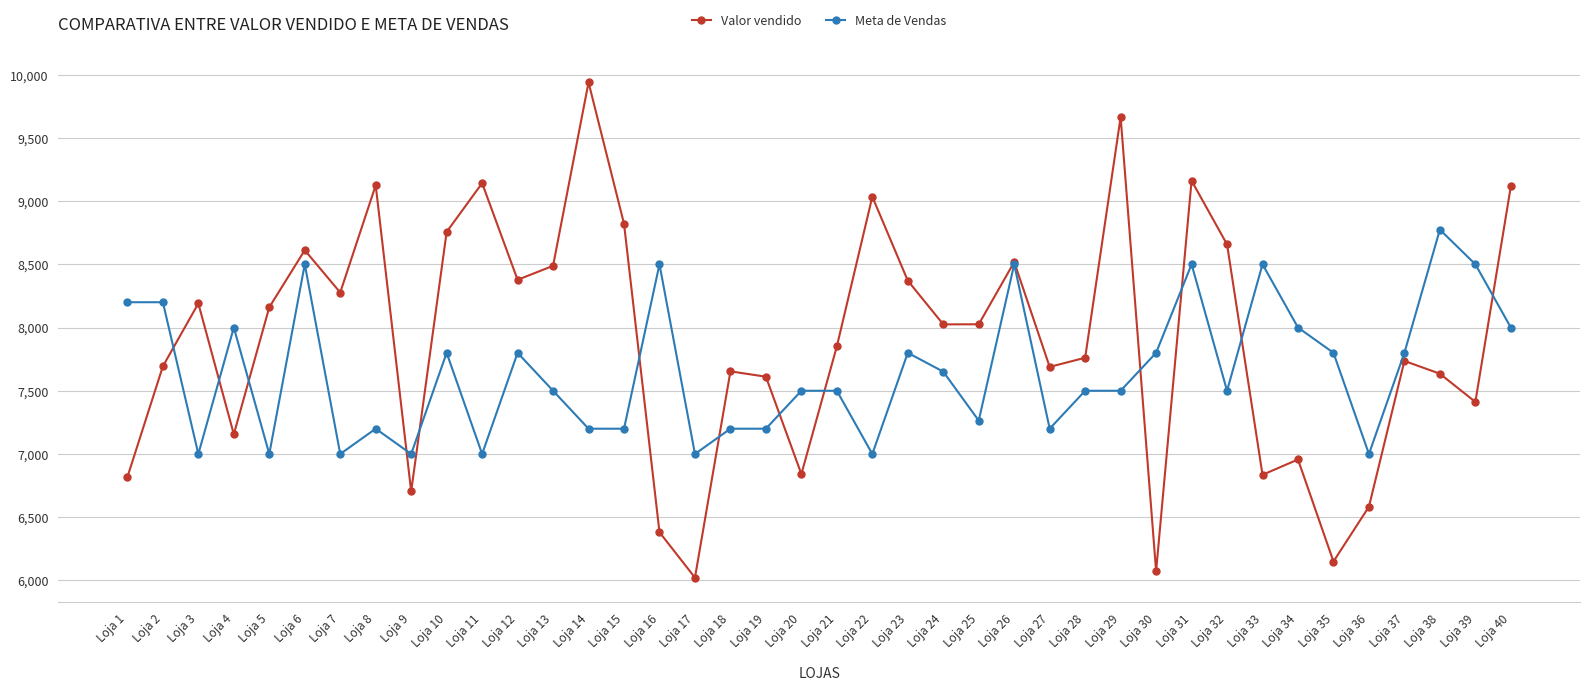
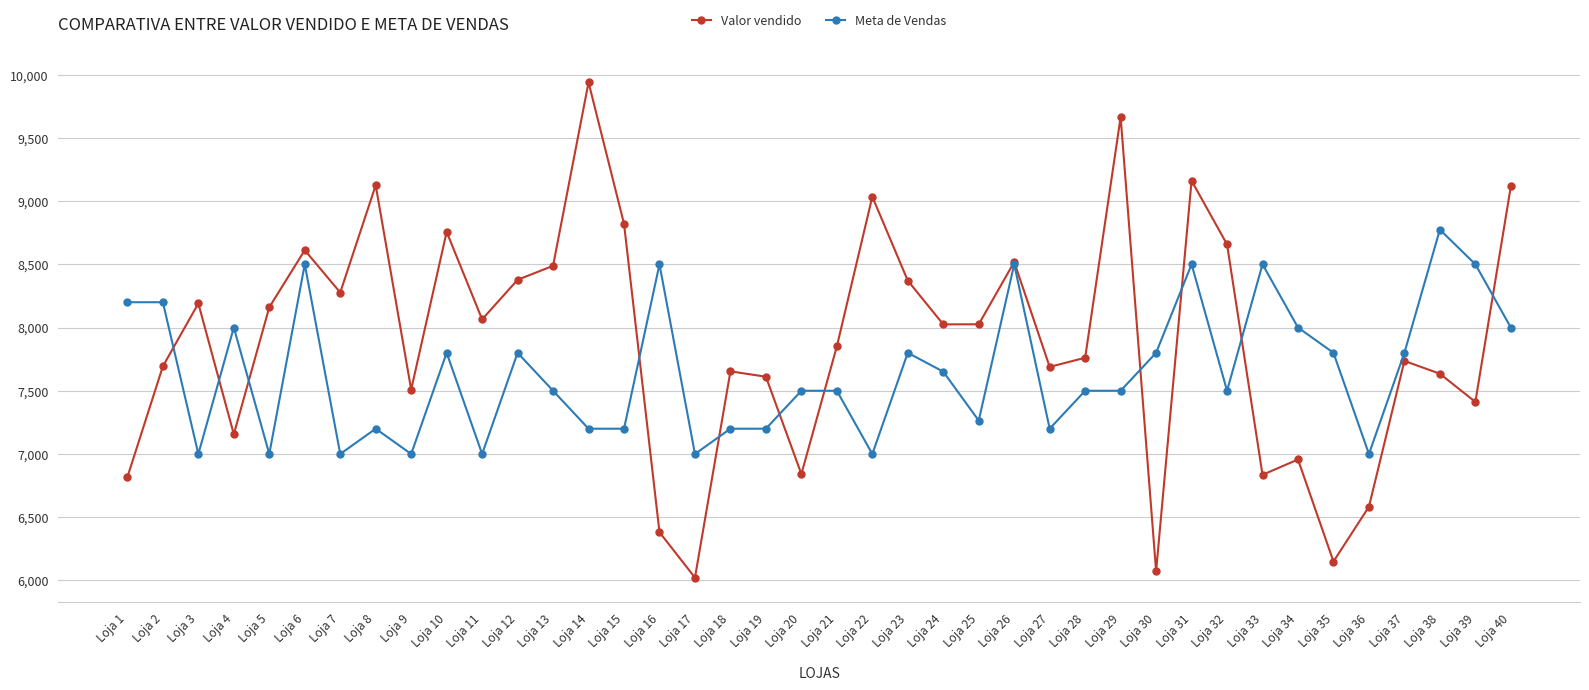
  {
    "Valor vendido": {
      "Loja 1": "6,820",
      "Loja 2": "7,690",
      "Loja 3": "8,190",
      "Loja 4": "7,160",
      "Loja 5": "8,160",
      "Loja 6": "8,610",
      "Loja 7": "8,280",
      "Loja 8": "9,120",
-     "Loja 9": "6,700",
+     "Loja 9": "7,510",
      "Loja 10": "8,760",
-     "Loja 11": "9,140",
+     "Loja 11": "8,060",
      "Loja 12": "8,380",
      "Loja 13": "8,490",
      "Loja 14": "9,940",
      "Loja 15": "8,820",
      "Loja 16": "6,380",
      "Loja 17": "6,020",
      "Loja 18": "7,650",
      "Loja 19": "7,610",
      "Loja 20": "6,840",
      "Loja 21": "7,850",
      "Loja 22": "9,030",
      "Loja 23": "8,370",
      "Loja 24": "8,020",
      "Loja 25": "8,030",
      "Loja 27": "7,690",
      "Loja 28": "7,760",
      "Loja 29": "9,660",
      "Loja 30": "6,070",
      "Loja 31": "9,160",
      "Loja 32": "8,660",
      "Loja 33": "6,840",
      "Loja 34": "6,960",
      "Loja 35": "6,150",
      "Loja 36": "6,580",
      "Loja 37": "7,740",
      "Loja 38": "7,630",
      "Loja 39": "7,410",
      "Loja 40": "9,120"
    },
    "Meta de Vendas": {
      "Loja 1": "8,200",
      "Loja 2": "8,200",
      "Loja 3": "7,000",
      "Loja 4": "8,000",
      "Loja 5": "7,000",
      "Loja 6": "8,500",
      "Loja 7": "7,000",
      "Loja 8": "7,200",
      "Loja 9": "7,000",
      "Loja 10": "7,800",
      "Loja 11": "7,000",
      "Loja 12": "7,800",
      "Loja 13": "7,500",
      "Loja 14": "7,200",
      "Loja 15": "7,200",
      "Loja 16": "8,500",
      "Loja 17": "7,000",
      "Loja 18": "7,200",
      "Loja 19": "7,200",
      "Loja 20": "7,500",
      "Loja 21": "7,500",
      "Loja 22": "7,000",
      "Loja 23": "7,800",
      "Loja 24": "7,650",
      "Loja 25": "7,260",
      "Loja 27": "7,200",
      "Loja 28": "7,500",
      "Loja 29": "7,500",
      "Loja 30": "7,800",
      "Loja 31": "8,500",
      "Loja 32": "7,500",
      "Loja 33": "8,500",
      "Loja 34": "8,000",
      "Loja 35": "7,800",
      "Loja 36": "7,000",
      "Loja 37": "7,800",
      "Loja 38": "8,770",
      "Loja 39": "8,500",
      "Loja 40": "8,000"
    }
  }
